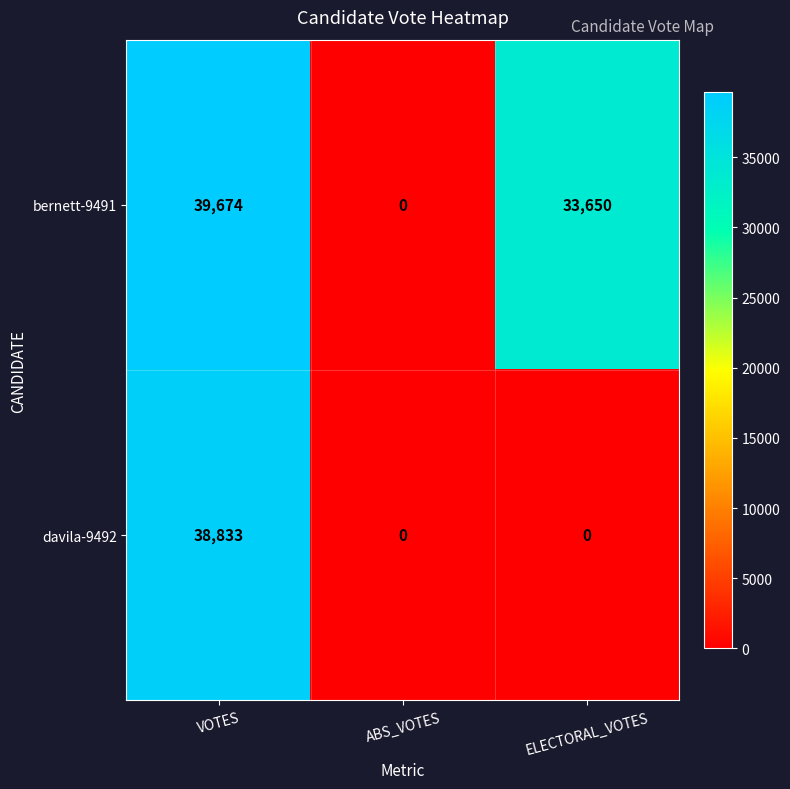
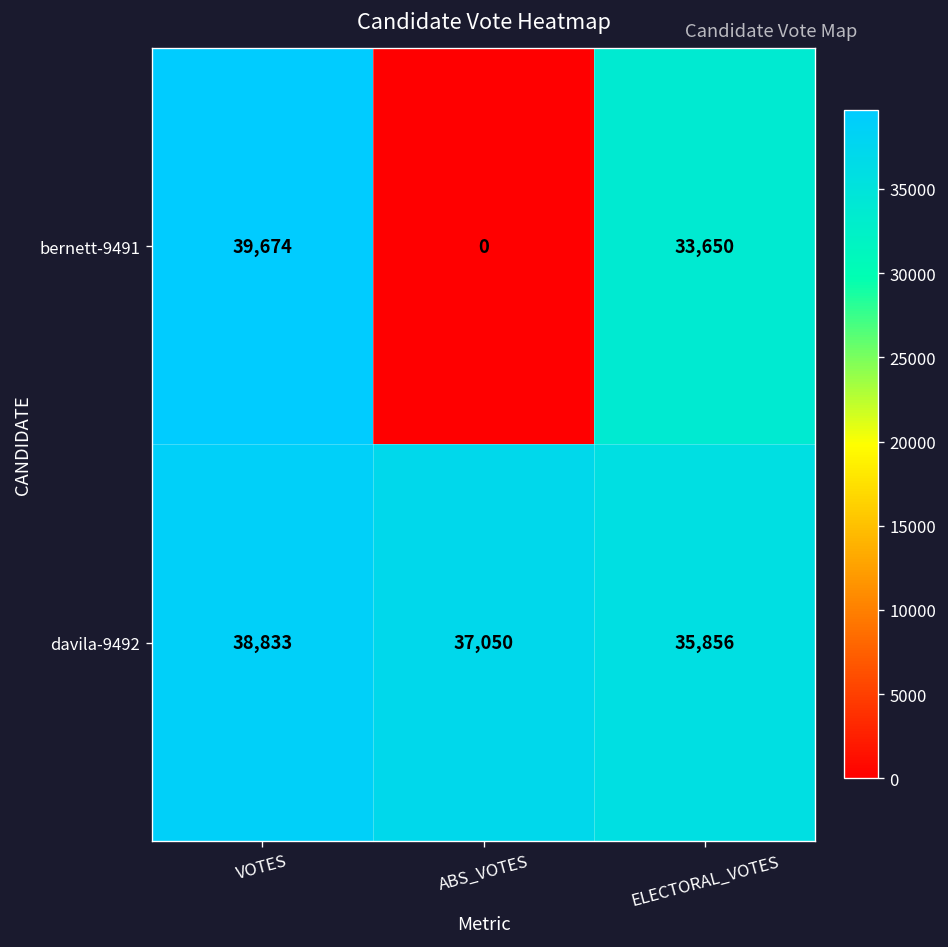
  {
    "bernett-9491": {
      "VOTES": "39,674",
      "ABS_VOTES": "0",
      "ELECTORAL_VOTES": "33,650"
    },
    "davila-9492": {
      "VOTES": "38,833",
-     "ABS_VOTES": "0",
-     "ELECTORAL_VOTES": "0"
+     "ABS_VOTES": "37,050",
+     "ELECTORAL_VOTES": "35,856"
    }
  }
